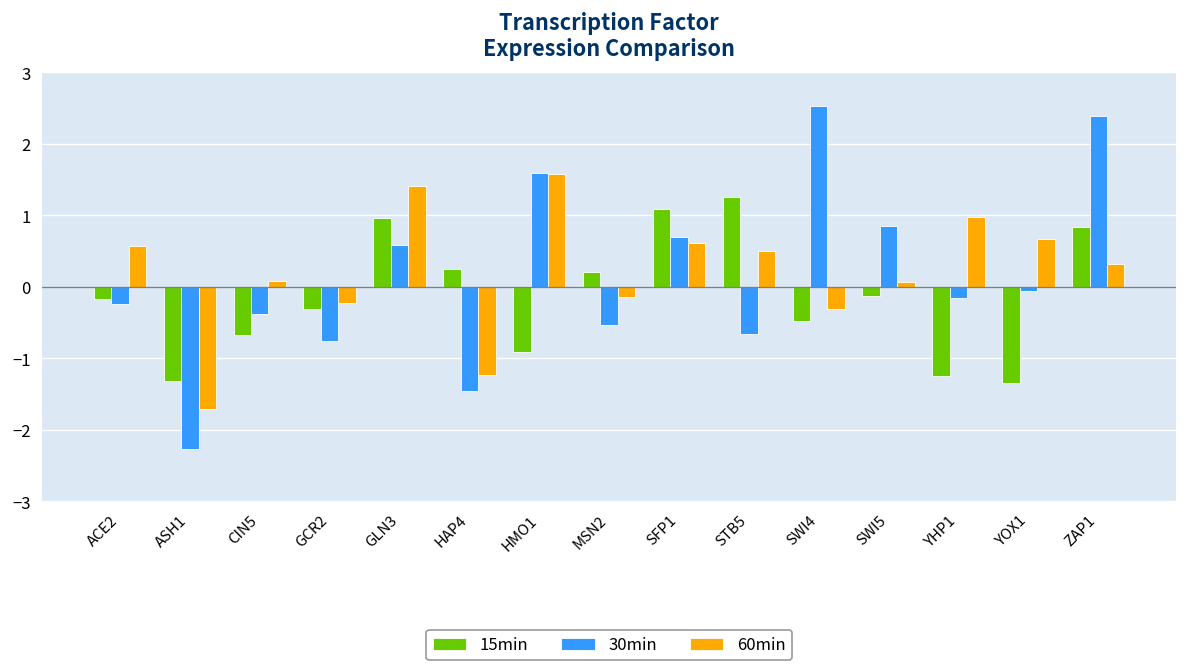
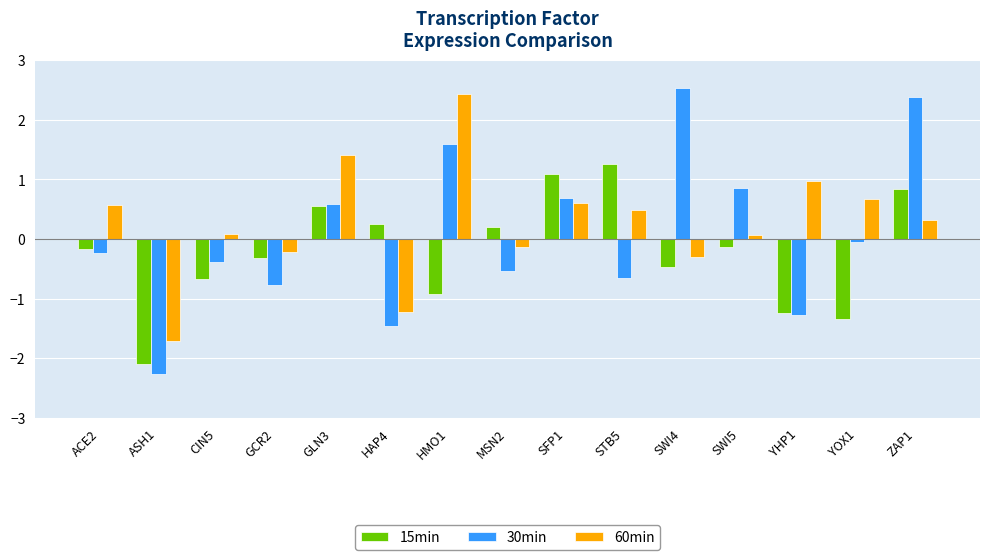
  {
    "15min": {
      "ACE2": -0.2,
-     "ASH1": -1.3,
+     "ASH1": -2.1,
      "CIN5": -0.7,
      "GCR2": -0.3,
-     "GLN3": 1.0,
+     "GLN3": 0.6,
      "HAP4": 0.3,
      "HMO1": -0.9,
      "MSN2": 0.2,
      "SFP1": 1.1,
      "STB5": 1.3,
      "SWI4": -0.5,
      "SWI5": -0.1,
      "YHP1": -1.2,
      "YOX1": -1.3,
      "ZAP1": 0.8
    },
    "30min": {
      "ACE2": -0.2,
      "ASH1": -2.3,
      "CIN5": -0.4,
      "GCR2": -0.8,
      "GLN3": 0.6,
      "HAP4": -1.5,
      "HMO1": 1.6,
      "MSN2": -0.5,
      "SFP1": 0.7,
      "STB5": -0.7,
      "SWI4": 2.5,
      "SWI5": 0.9,
-     "YHP1": -0.2,
+     "YHP1": -1.3,
      "YOX1": -0.1,
      "ZAP1": 2.4
    },
    "60min": {
      "ACE2": 0.6,
      "ASH1": -1.7,
      "CIN5": 0.1,
      "GCR2": -0.2,
      "GLN3": 1.4,
      "HAP4": -1.2,
-     "HMO1": 1.6,
+     "HMO1": 2.4,
      "MSN2": -0.1,
      "SFP1": 0.6,
      "STB5": 0.5,
      "SWI4": -0.3,
      "SWI5": 0.1,
      "YHP1": 1.0,
      "YOX1": 0.7,
      "ZAP1": 0.3
    }
  }
